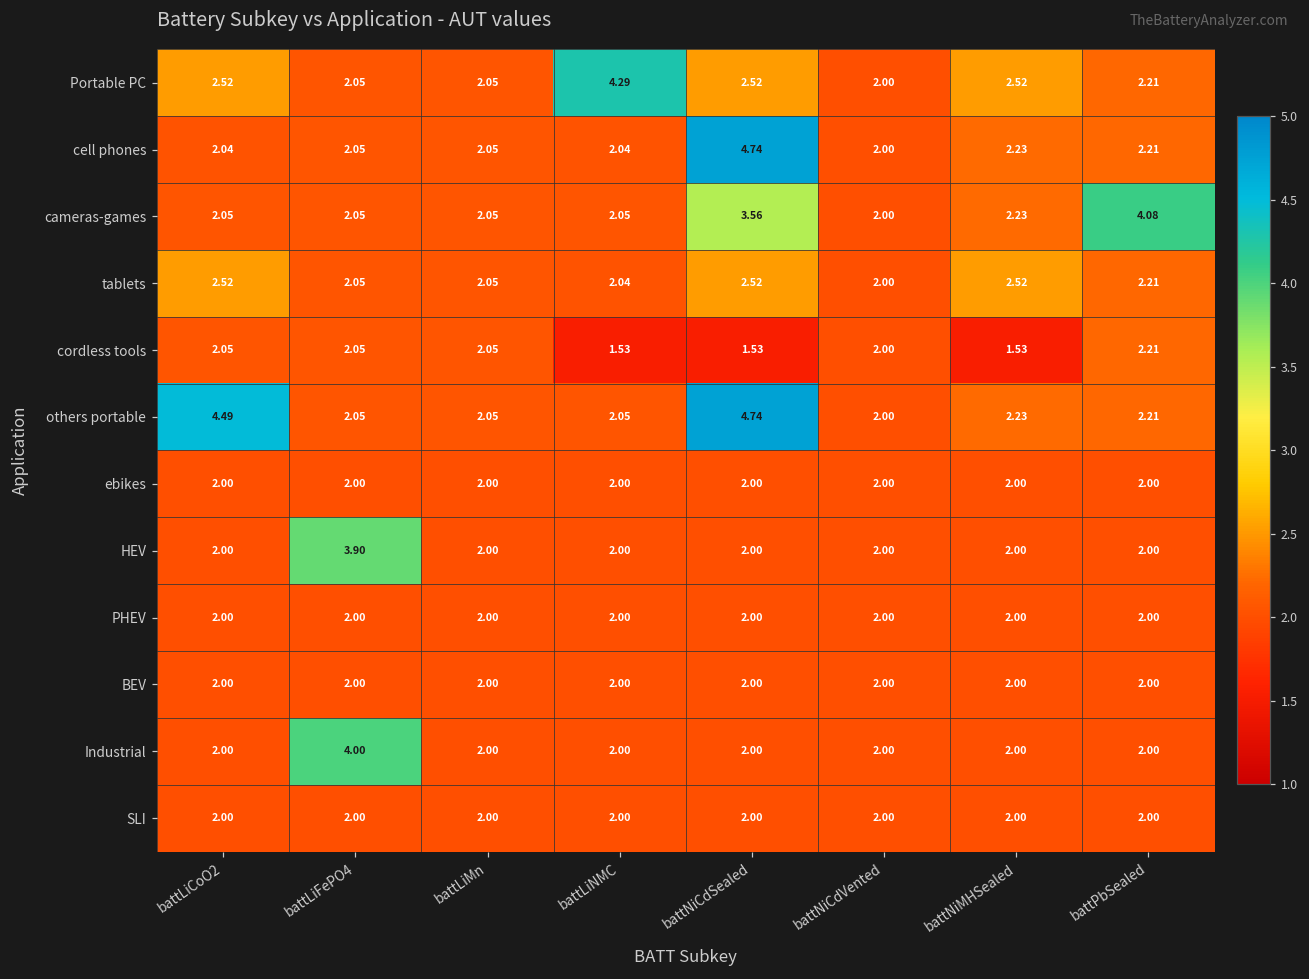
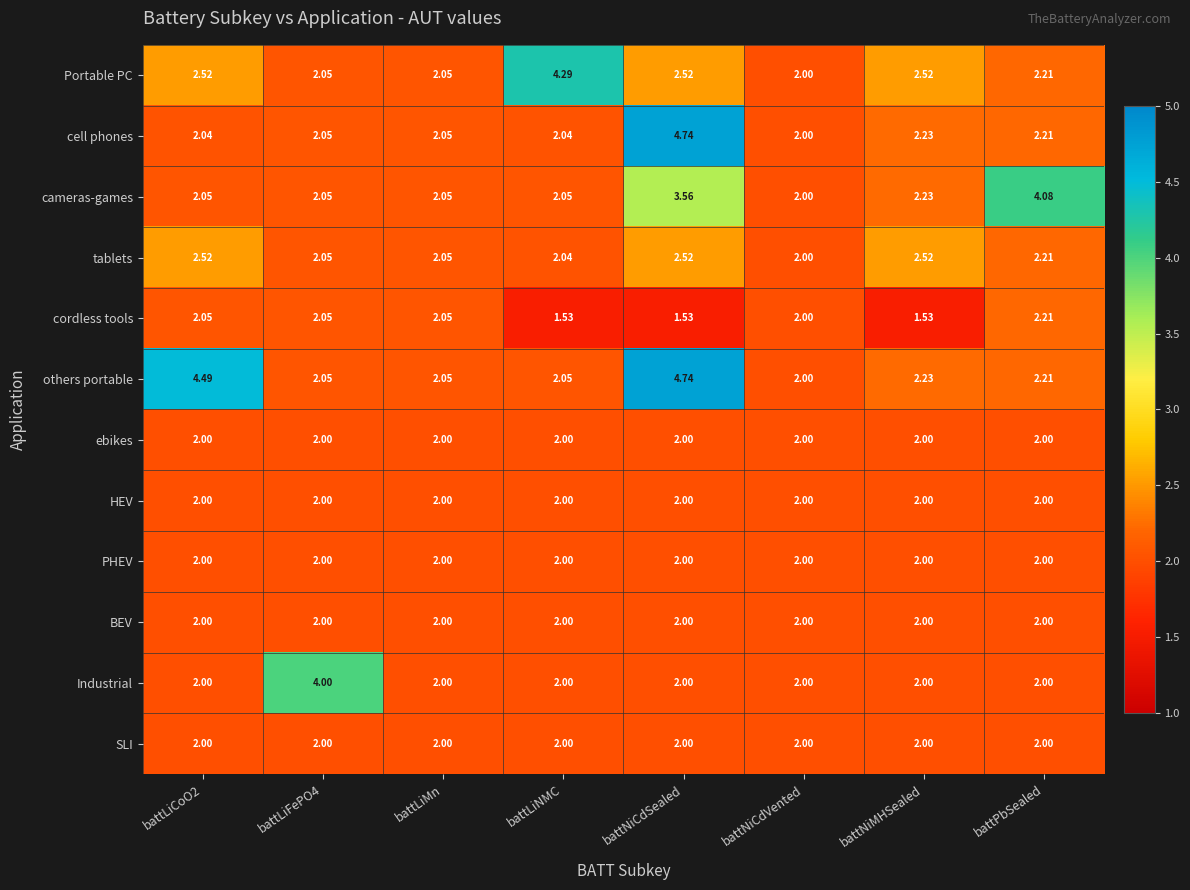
  {
    "Portable PC": {
      "battLiCoO2": 2.52,
      "battLiFePO4": 2.05,
      "battLiMn": 2.05,
      "battLiNMC": 4.29,
      "battNiCdSealed": 2.52,
      "battNiCdVented": 2.00,
      "battNiMHSealed": 2.52,
      "battPbSealed": 2.21
    },
    "cell phones": {
      "battLiCoO2": 2.04,
      "battLiFePO4": 2.05,
      "battLiMn": 2.05,
      "battLiNMC": 2.04,
      "battNiCdSealed": 4.74,
      "battNiCdVented": 2.00,
      "battNiMHSealed": 2.23,
      "battPbSealed": 2.21
    },
    "cameras-games": {
      "battLiCoO2": 2.05,
      "battLiFePO4": 2.05,
      "battLiMn": 2.05,
      "battLiNMC": 2.05,
      "battNiCdSealed": 3.56,
      "battNiCdVented": 2.00,
      "battNiMHSealed": 2.23,
      "battPbSealed": 4.08
    },
    "tablets": {
      "battLiCoO2": 2.52,
      "battLiFePO4": 2.05,
      "battLiMn": 2.05,
      "battLiNMC": 2.04,
      "battNiCdSealed": 2.52,
      "battNiCdVented": 2.00,
      "battNiMHSealed": 2.52,
      "battPbSealed": 2.21
    },
    "cordless tools": {
      "battLiCoO2": 2.05,
      "battLiFePO4": 2.05,
      "battLiMn": 2.05,
      "battLiNMC": 1.53,
      "battNiCdSealed": 1.53,
      "battNiCdVented": 2.00,
      "battNiMHSealed": 1.53,
      "battPbSealed": 2.21
    },
    "others portable": {
      "battLiCoO2": 4.49,
      "battLiFePO4": 2.05,
      "battLiMn": 2.05,
      "battLiNMC": 2.05,
      "battNiCdSealed": 4.74,
      "battNiCdVented": 2.00,
      "battNiMHSealed": 2.23,
      "battPbSealed": 2.21
    },
    "ebikes": {
      "battLiCoO2": 2.00,
      "battLiFePO4": 2.00,
      "battLiMn": 2.00,
      "battLiNMC": 2.00,
      "battNiCdSealed": 2.00,
      "battNiCdVented": 2.00,
      "battNiMHSealed": 2.00,
      "battPbSealed": 2.00
    },
    "HEV": {
      "battLiCoO2": 2.00,
-     "battLiFePO4": 3.90,
+     "battLiFePO4": 2.00,
      "battLiMn": 2.00,
      "battLiNMC": 2.00,
      "battNiCdSealed": 2.00,
      "battNiCdVented": 2.00,
      "battNiMHSealed": 2.00,
      "battPbSealed": 2.00
    },
    "PHEV": {
      "battLiCoO2": 2.00,
      "battLiFePO4": 2.00,
      "battLiMn": 2.00,
      "battLiNMC": 2.00,
      "battNiCdSealed": 2.00,
      "battNiCdVented": 2.00,
      "battNiMHSealed": 2.00,
      "battPbSealed": 2.00
    },
    "BEV": {
      "battLiCoO2": 2.00,
      "battLiFePO4": 2.00,
      "battLiMn": 2.00,
      "battLiNMC": 2.00,
      "battNiCdSealed": 2.00,
      "battNiCdVented": 2.00,
      "battNiMHSealed": 2.00,
      "battPbSealed": 2.00
    },
    "Industrial": {
      "battLiCoO2": 2.00,
      "battLiFePO4": 4.00,
      "battLiMn": 2.00,
      "battLiNMC": 2.00,
      "battNiCdSealed": 2.00,
      "battNiCdVented": 2.00,
      "battNiMHSealed": 2.00,
      "battPbSealed": 2.00
    },
    "SLI": {
      "battLiCoO2": 2.00,
      "battLiFePO4": 2.00,
      "battLiMn": 2.00,
      "battLiNMC": 2.00,
      "battNiCdSealed": 2.00,
      "battNiCdVented": 2.00,
      "battNiMHSealed": 2.00,
      "battPbSealed": 2.00
    }
  }
